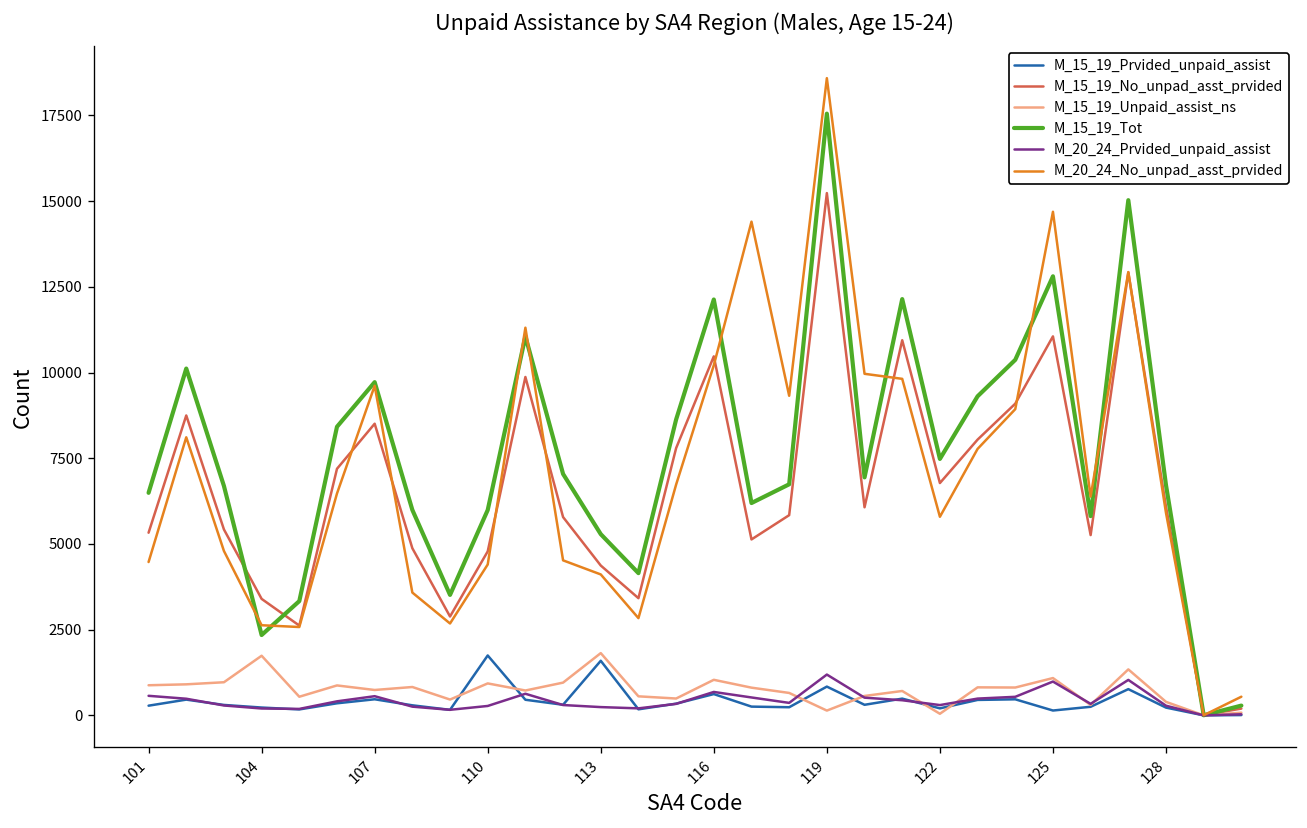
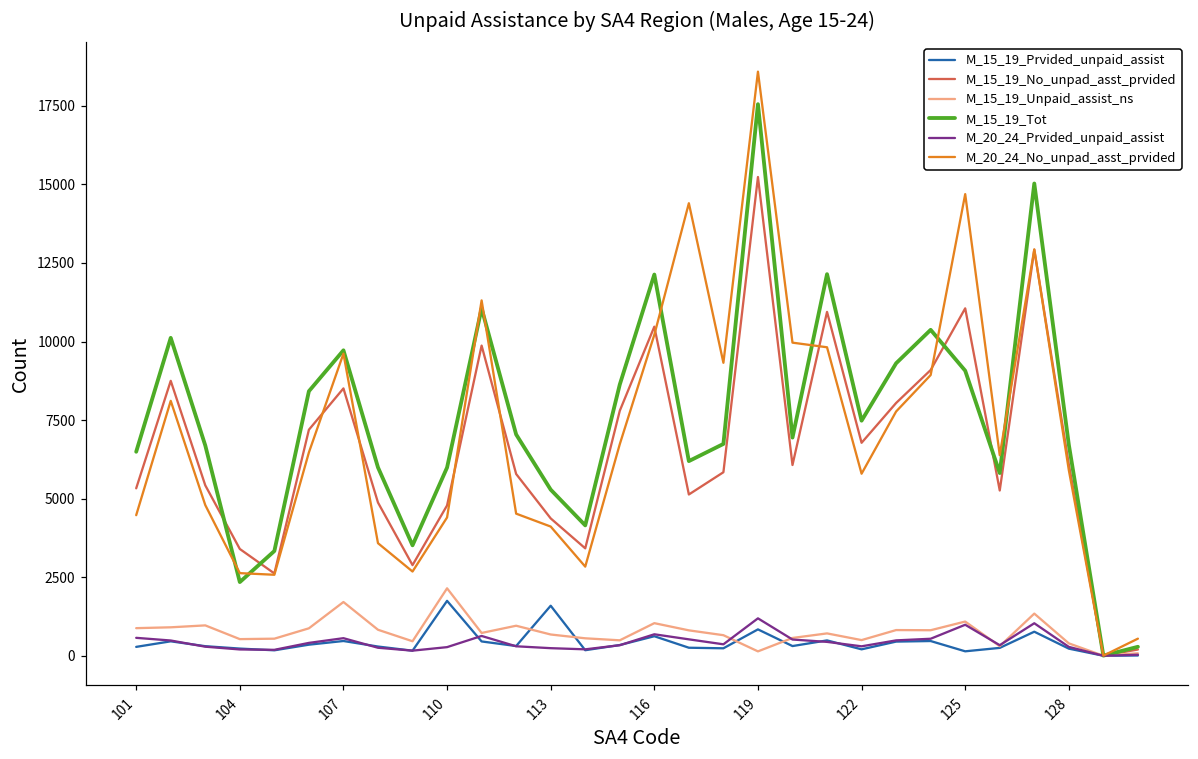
  {
    "M_15_19_Prvided_unpaid_assist": {
      "101": 300,
      "110": 1700,
      "113": 1600,
      "119": 800,
      "122": 200,
      "125": 100
    },
    "M_15_19_No_unpad_asst_prvided": {
      "101": 5300,
      "104": 3400,
      "107": 8500,
      "110": 4800,
      "113": 4400,
      "116": 10500,
      "119": 15200,
      "122": 6800,
      "125": 11100,
      "128": 6100
    },
    "M_15_19_Unpaid_assist_ns": {
      "101": 900,
-     "104": 1700,
-     "107": 700,
-     "110": 900,
-     "113": 1800,
+     "104": 500,
+     "107": 1700,
+     "110": 2100,
+     "113": 700,
      "116": 1000,
      "119": 100,
-     "122": 0,
+     "122": 500,
      "125": 1100,
      "128": 400
    },
    "M_15_19_Tot": {
      "101": 6500,
      "104": 2300,
      "107": 9700,
      "110": 6000,
      "113": 5300,
      "116": 12100,
      "119": 17600,
      "122": 7500,
-     "125": 12800,
+     "125": 9100,
      "128": 6700
    },
    "M_20_24_Prvided_unpaid_assist": {
      "101": 600,
      "110": 300,
      "113": 200,
      "119": 1200,
      "122": 300,
      "125": 1000
    },
    "M_20_24_No_unpad_asst_prvided": {
      "101": 4500,
      "104": 2600,
      "107": 9600,
      "110": 4400,
      "113": 4100,
      "116": 10200,
      "119": 18600,
      "122": 5800,
      "125": 14700,
      "128": 5900
    }
  }
